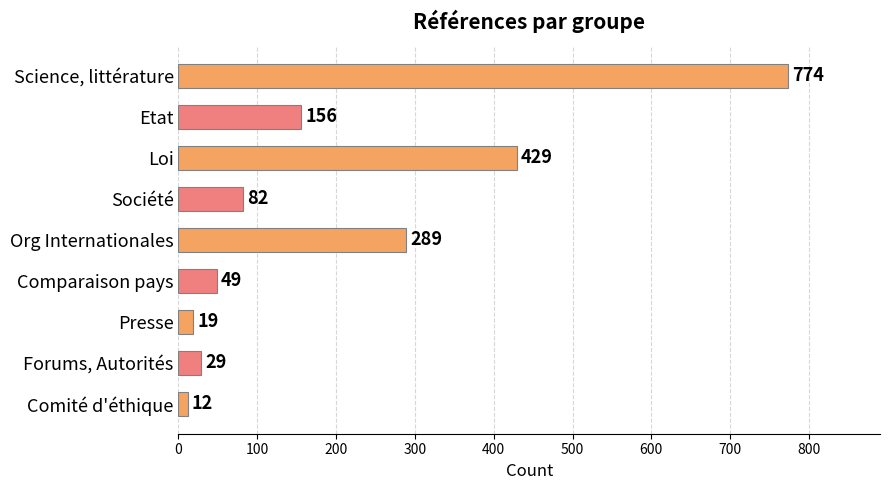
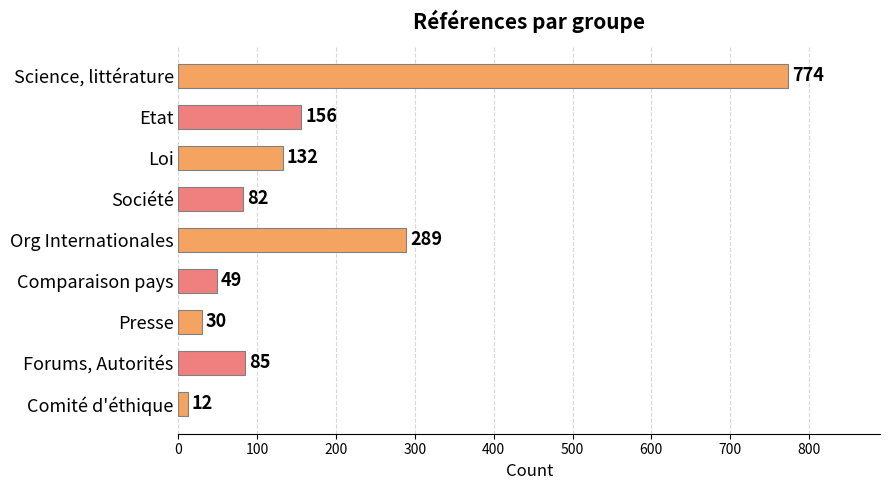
  {
    "Science, littérature": 774,
    "Etat": 156,
-   "Loi": 429,
+   "Loi": 132,
    "Société": 82,
    "Org Internationales": 289,
    "Comparaison pays": 49,
-   "Presse": 19,
-   "Forums, Autorités": 29,
+   "Presse": 30,
+   "Forums, Autorités": 85,
    "Comité d'éthique": 12
  }
